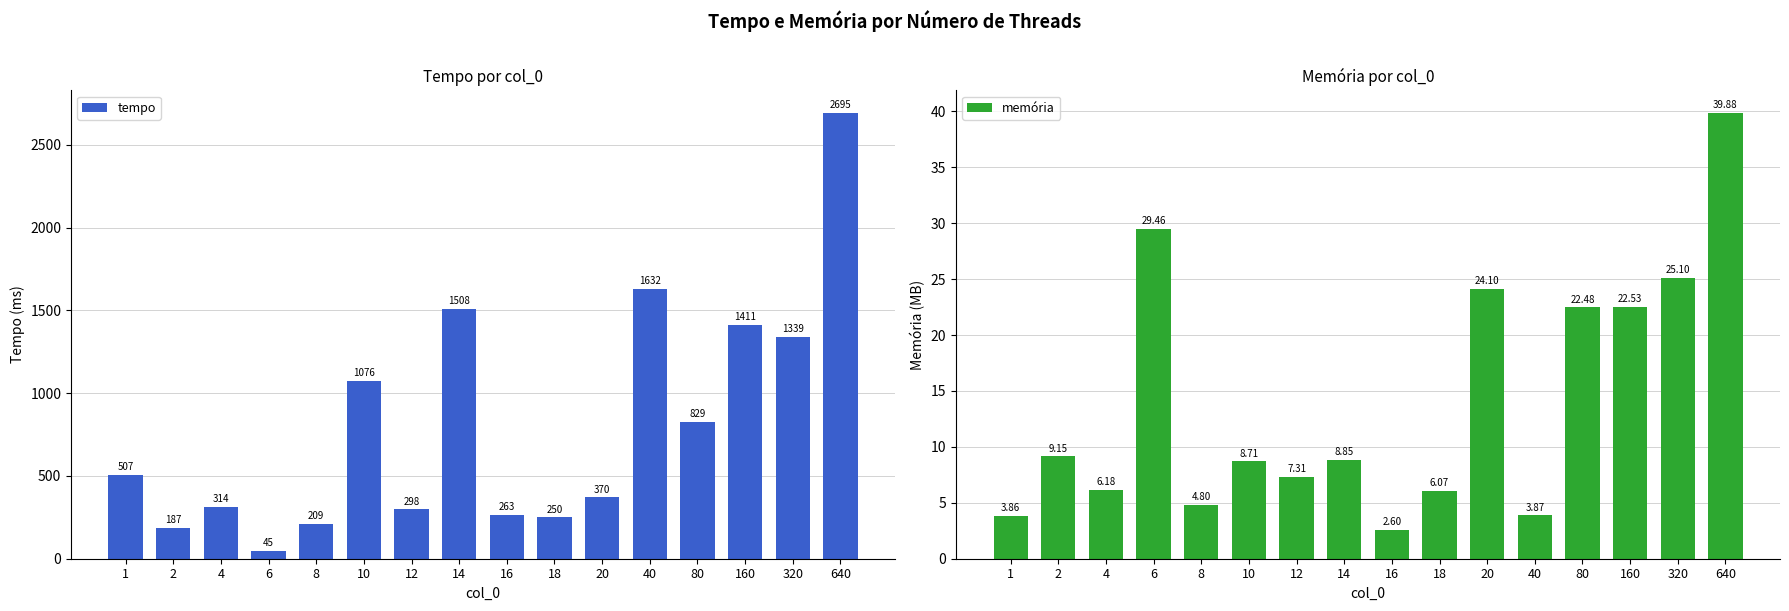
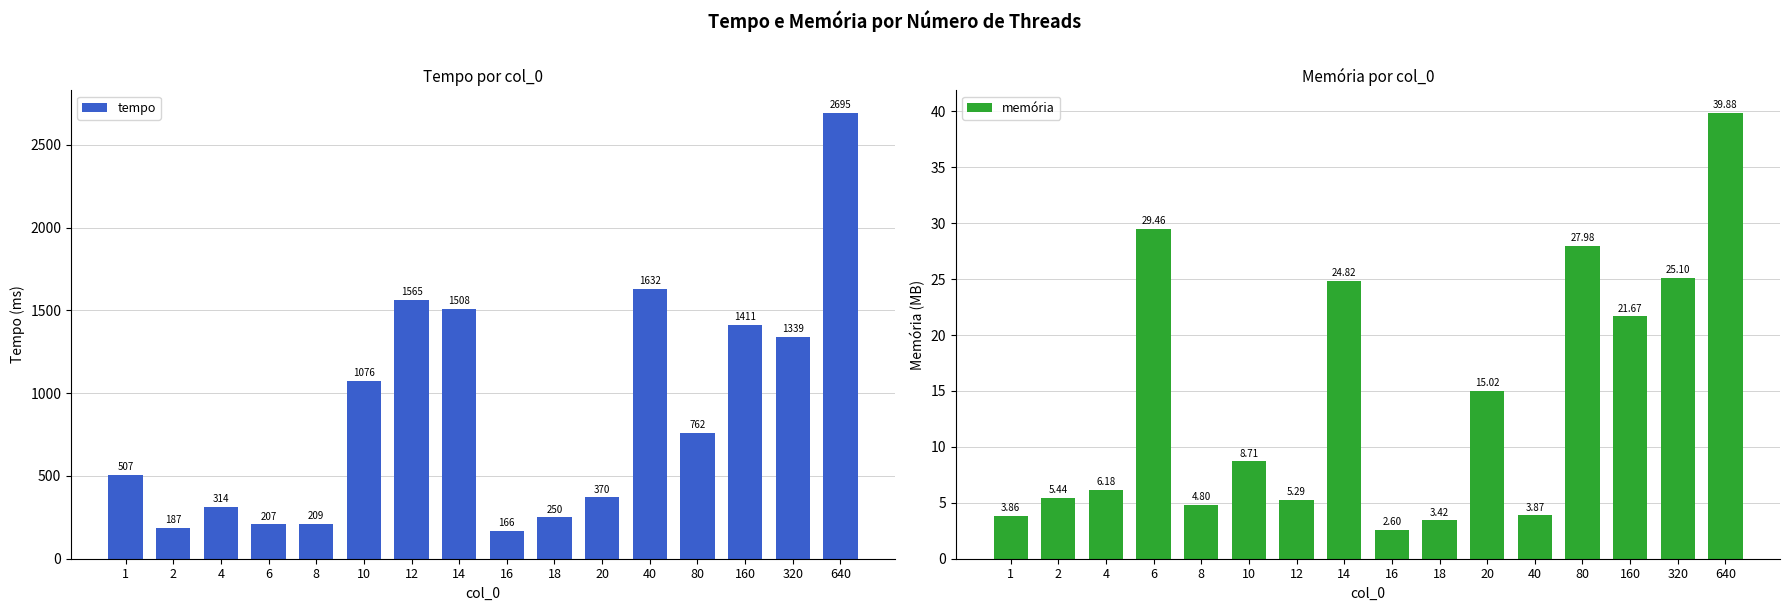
  {
    "Tempo por col_0": {
      "1": 507,
      "2": 187,
      "4": 314,
-     "6": 45,
+     "6": 207,
      "8": 209,
      "10": 1076,
-     "12": 298,
+     "12": 1565,
      "14": 1508,
-     "16": 263,
+     "16": 166,
      "18": 250,
      "20": 370,
      "40": 1632,
-     "80": 829,
+     "80": 762,
      "160": 1411,
      "320": 1339,
      "640": 2695
    },
    "Memória por col_0": {
      "1": 3.86,
-     "2": 9.15,
+     "2": 5.44,
      "4": 6.18,
      "6": 29.46,
      "8": 4.80,
      "10": 8.71,
-     "12": 7.31,
-     "14": 8.85,
+     "12": 5.29,
+     "14": 24.82,
      "16": 2.60,
-     "18": 6.07,
-     "20": 24.10,
+     "18": 3.42,
+     "20": 15.02,
      "40": 3.87,
-     "80": 22.48,
-     "160": 22.53,
+     "80": 27.98,
+     "160": 21.67,
      "320": 25.10,
      "640": 39.88
    }
  }
